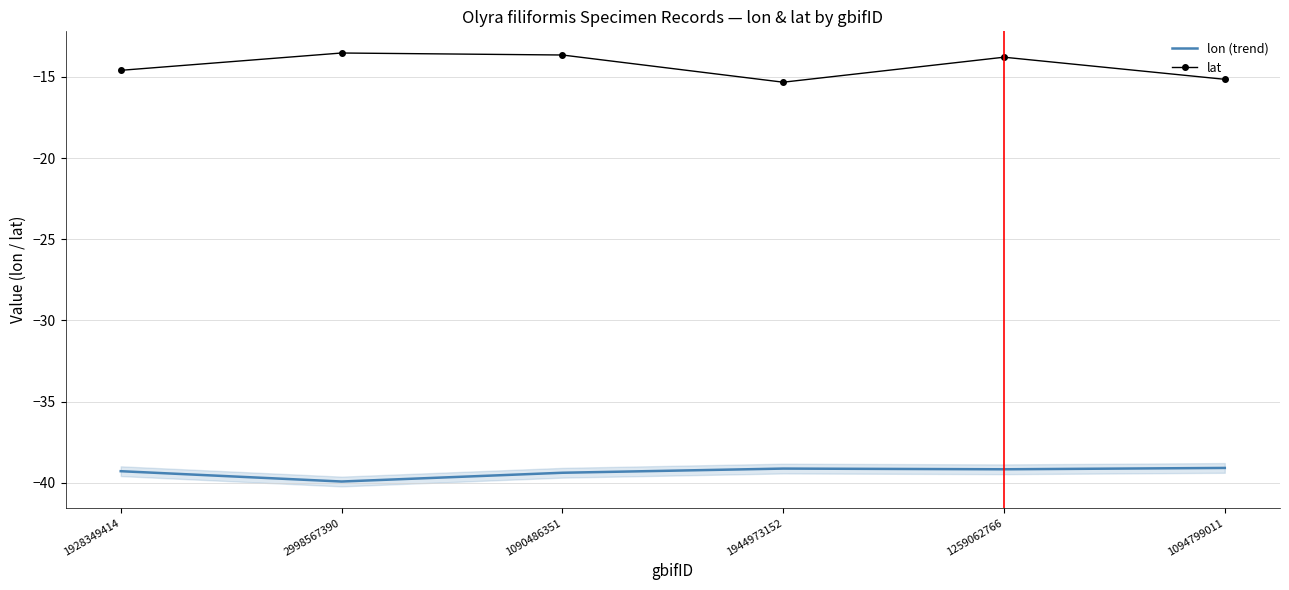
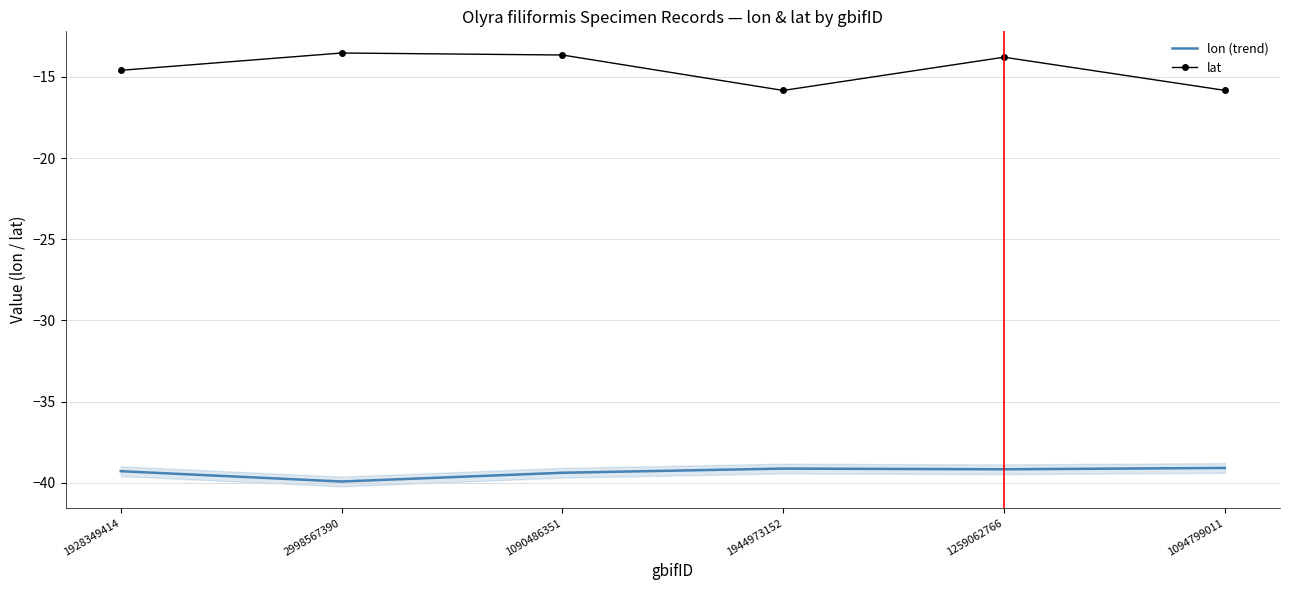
  {
    "lat": {
      "1928349414": -14.6,
      "2998567390": -13.5,
      "1090486351": -13.7,
-     "1944973152": -15.3,
+     "1944973152": -15.8,
      "1259062766": -13.8,
-     "1094799011": -15.2
+     "1094799011": -15.8
    }
  }
